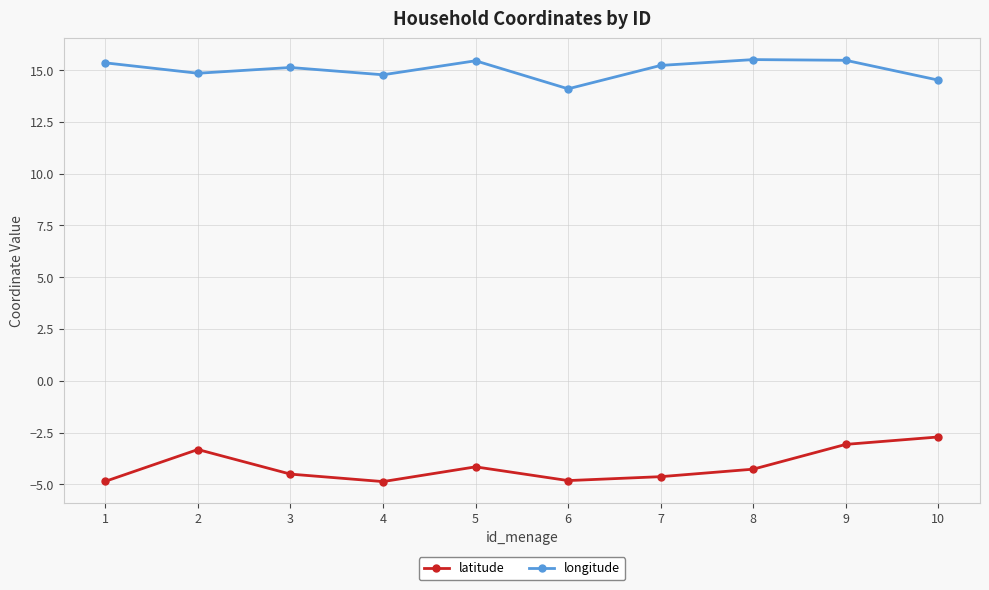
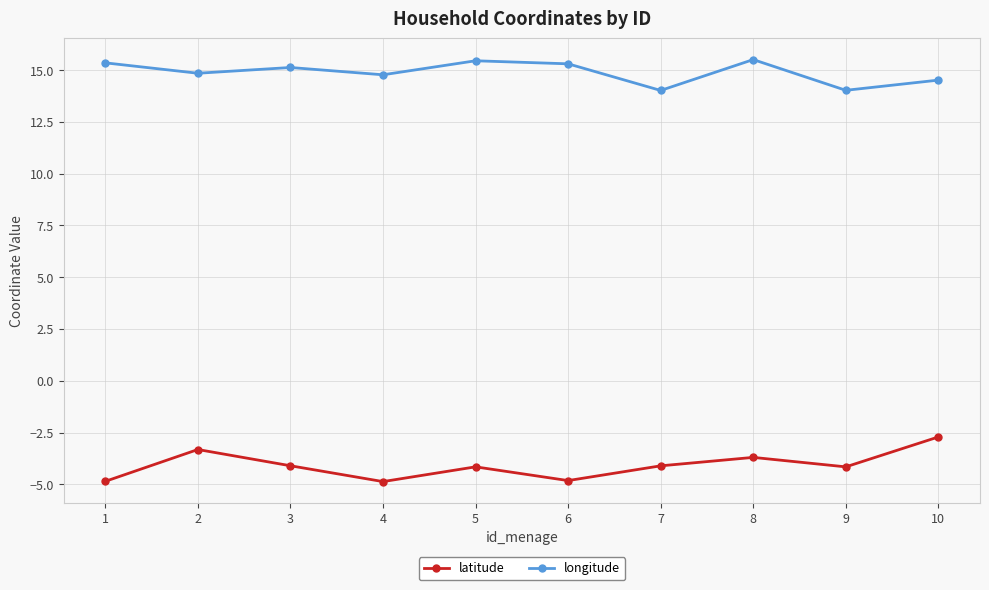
  {
    "latitude": {
      "1": -4.9,
      "2": -3.3,
-     "3": -4.5,
+     "3": -4.1,
      "4": -4.9,
      "5": -4.2,
      "6": -4.8,
-     "7": -4.6,
-     "8": -4.3,
-     "9": -3.1,
+     "7": -4.1,
+     "8": -3.7,
+     "9": -4.2,
      "10": -2.7
    },
    "longitude": {
      "1": 15.4,
      "2": 14.9,
      "3": 15.1,
      "4": 14.8,
      "5": 15.5,
-     "6": 14.1,
-     "7": 15.2,
+     "6": 15.3,
+     "7": 14.0,
      "8": 15.5,
-     "9": 15.5,
+     "9": 14.0,
      "10": 14.5
    }
  }
